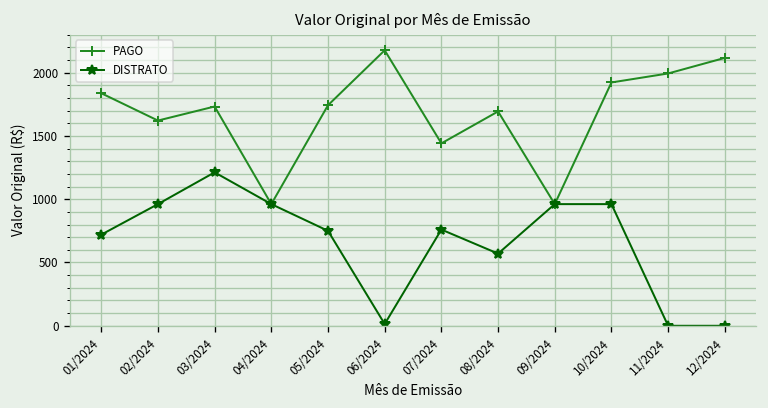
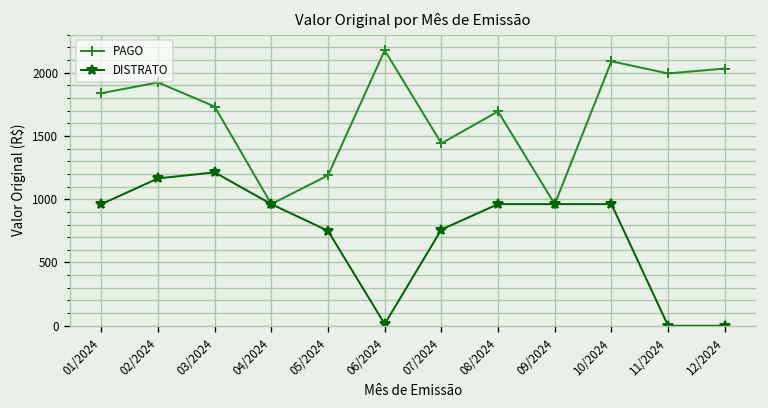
  {
    "PAGO": {
      "01/2024": 1840,
-     "02/2024": 1620,
+     "02/2024": 1920,
      "03/2024": 1730,
-     "05/2024": 1740,
+     "05/2024": 1190,
      "06/2024": 2180,
      "07/2024": 1440,
      "08/2024": 1690,
-     "10/2024": 1920,
+     "10/2024": 2090,
      "11/2024": 1990,
-     "12/2024": 2120
+     "12/2024": 2030
    },
    "DISTRATO": {
-     "01/2024": 720,
-     "02/2024": 960,
+     "01/2024": 960,
+     "02/2024": 1160,
      "03/2024": 1210,
      "05/2024": 750,
      "06/2024": 10,
      "07/2024": 760,
-     "08/2024": 570,
+     "08/2024": 960,
      "10/2024": 960,
      "11/2024": 0,
      "12/2024": 0
    }
  }
